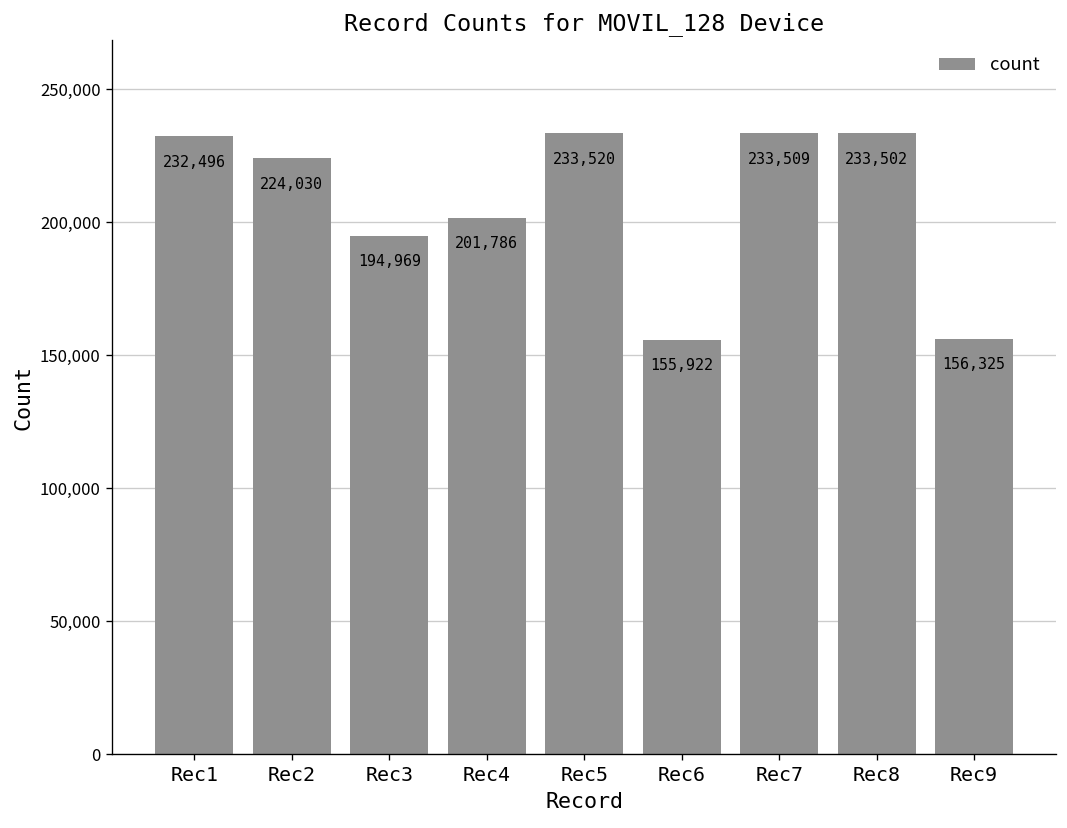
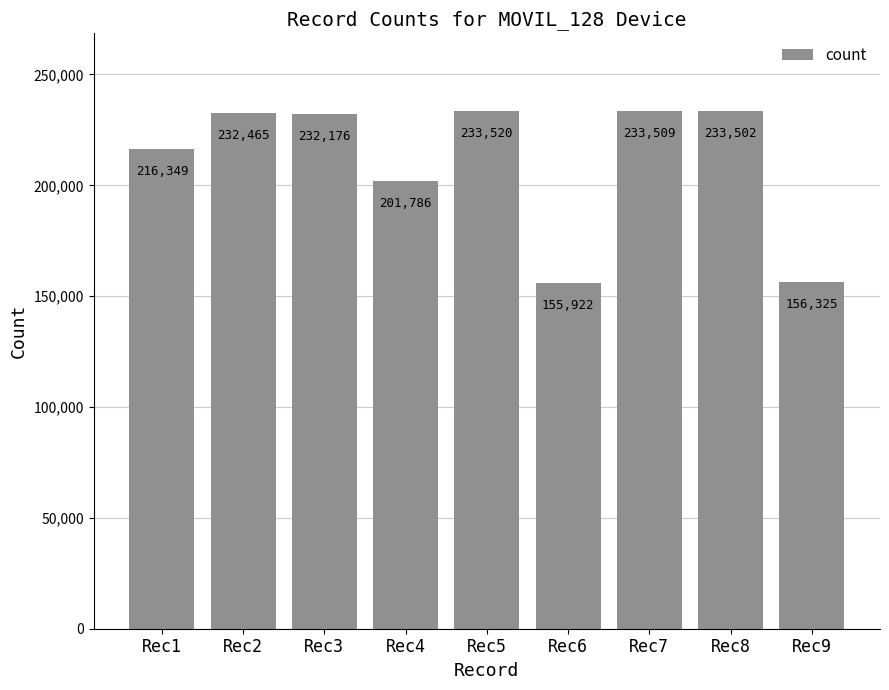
  {
-   "Rec1": "232,496",
-   "Rec2": "224,030",
-   "Rec3": "194,969",
+   "Rec1": "216,349",
+   "Rec2": "232,465",
+   "Rec3": "232,176",
    "Rec4": "201,786",
    "Rec5": "233,520",
    "Rec6": "155,922",
    "Rec7": "233,509",
    "Rec8": "233,502",
    "Rec9": "156,325"
  }
